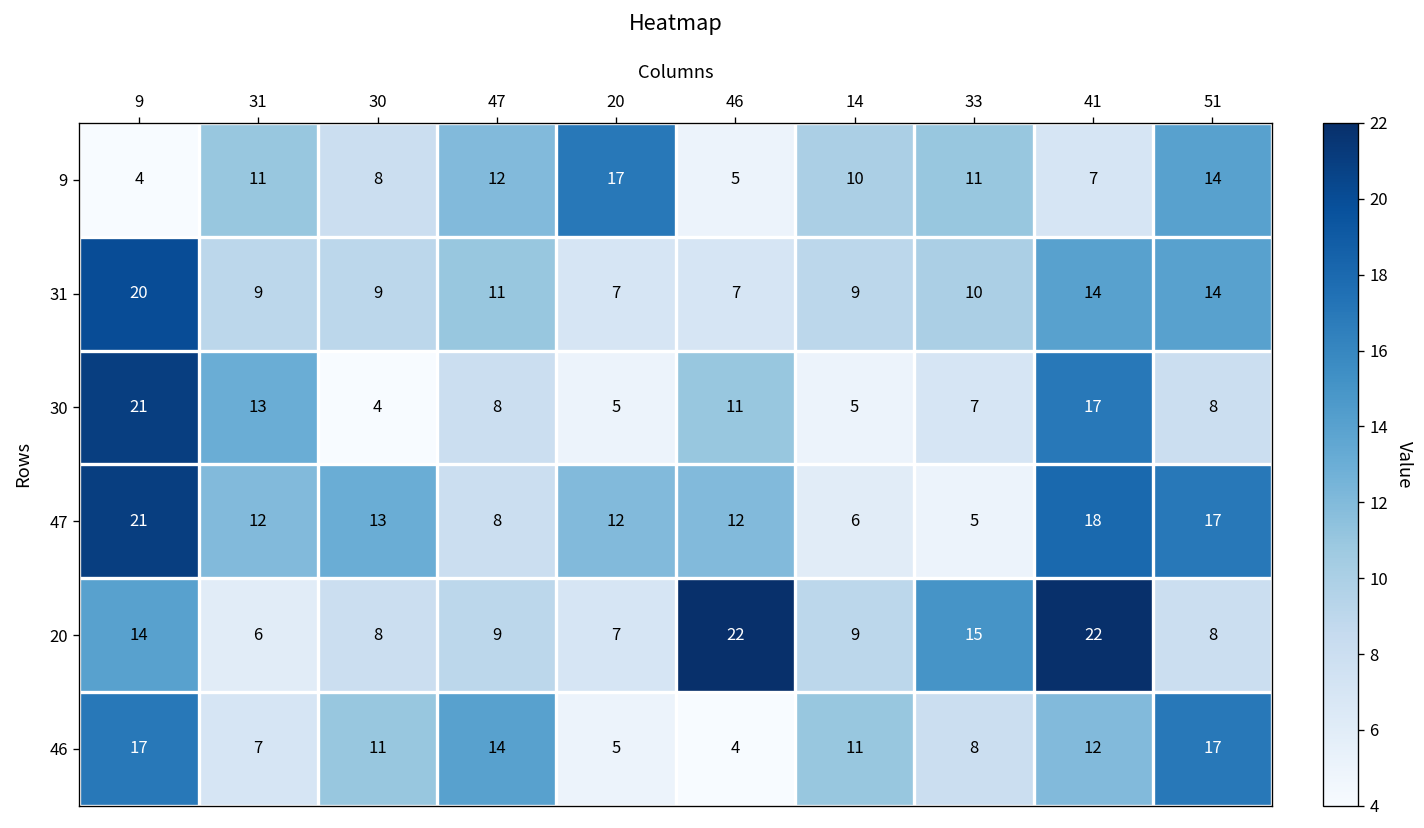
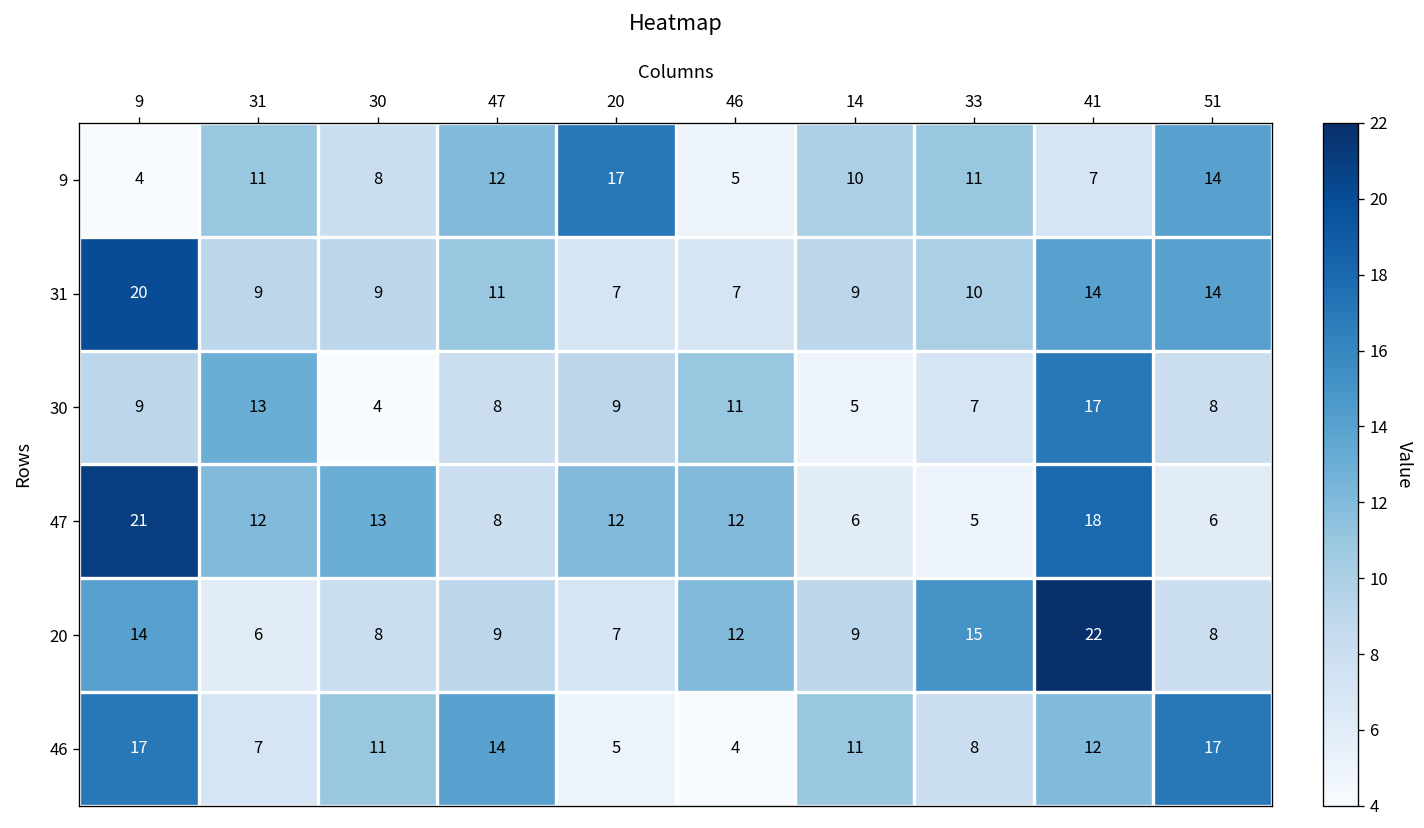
  {
    "9": {
      "9": 4,
      "31": 11,
      "30": 8,
      "47": 12,
      "20": 17,
      "46": 5,
      "14": 10,
      "33": 11,
      "41": 7,
      "51": 14
    },
    "31": {
      "9": 20,
      "31": 9,
      "30": 9,
      "47": 11,
      "20": 7,
      "46": 7,
      "14": 9,
      "33": 10,
      "41": 14,
      "51": 14
    },
    "30": {
-     "9": 21,
+     "9": 9,
      "31": 13,
      "30": 4,
      "47": 8,
-     "20": 5,
+     "20": 9,
      "46": 11,
      "14": 5,
      "33": 7,
      "41": 17,
      "51": 8
    },
    "47": {
      "9": 21,
      "31": 12,
      "30": 13,
      "47": 8,
      "20": 12,
      "46": 12,
      "14": 6,
      "33": 5,
      "41": 18,
-     "51": 17
+     "51": 6
    },
    "20": {
      "9": 14,
      "31": 6,
      "30": 8,
      "47": 9,
      "20": 7,
-     "46": 22,
+     "46": 12,
      "14": 9,
      "33": 15,
      "41": 22,
      "51": 8
    },
    "46": {
      "9": 17,
      "31": 7,
      "30": 11,
      "47": 14,
      "20": 5,
      "46": 4,
      "14": 11,
      "33": 8,
      "41": 12,
      "51": 17
    }
  }
